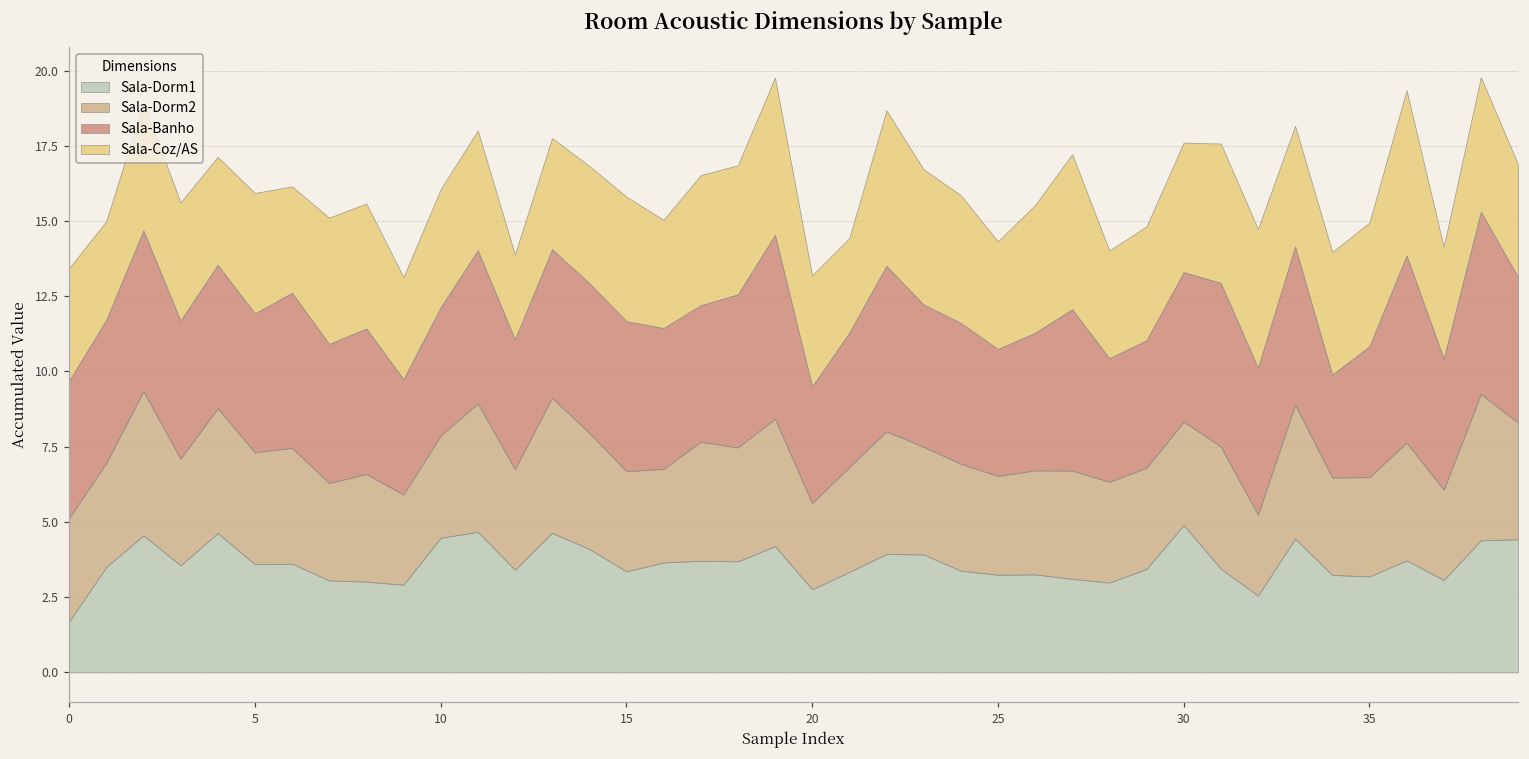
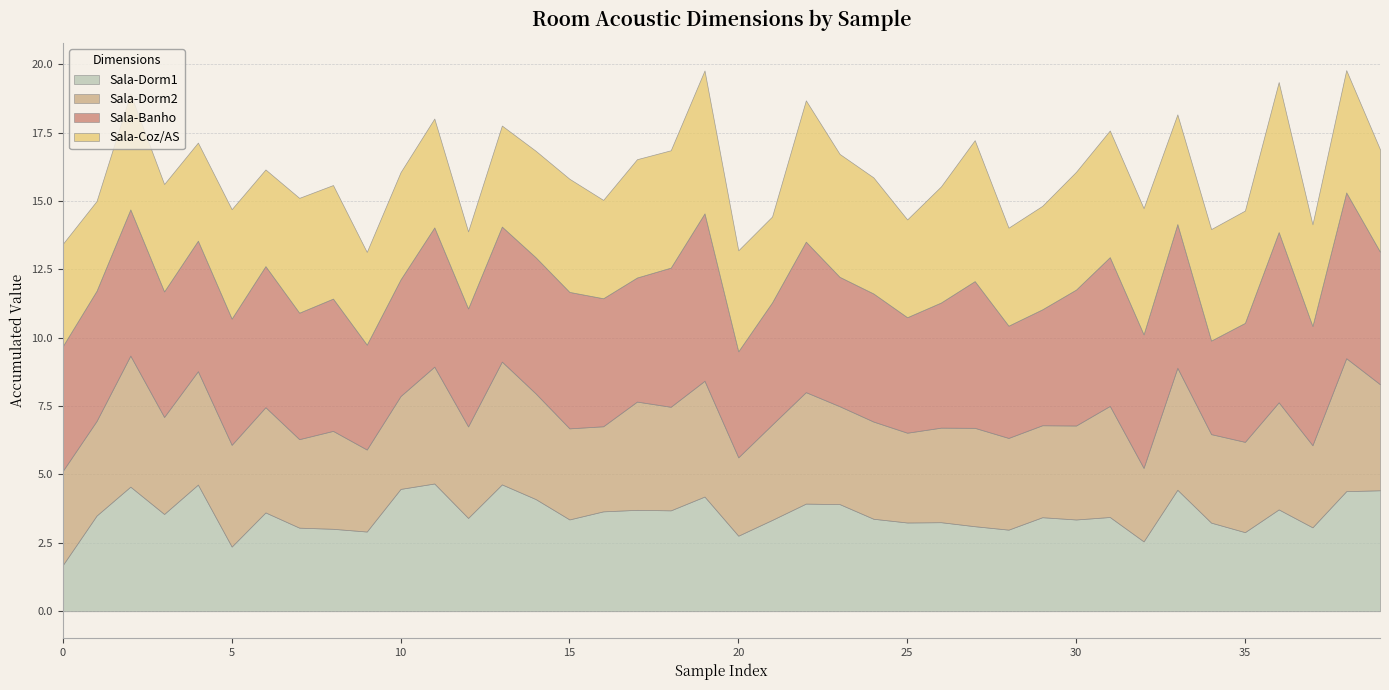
  {
    "Sala-Dorm1": {
      "0": 1.7,
-     "5": 3.6,
+     "5": 2.4,
      "10": 4.5,
      "15": 3.4,
      "20": 2.8,
      "25": 3.2,
-     "30": 4.9,
-     "35": 3.2
+     "30": 3.4,
+     "35": 2.9
    }
  }
